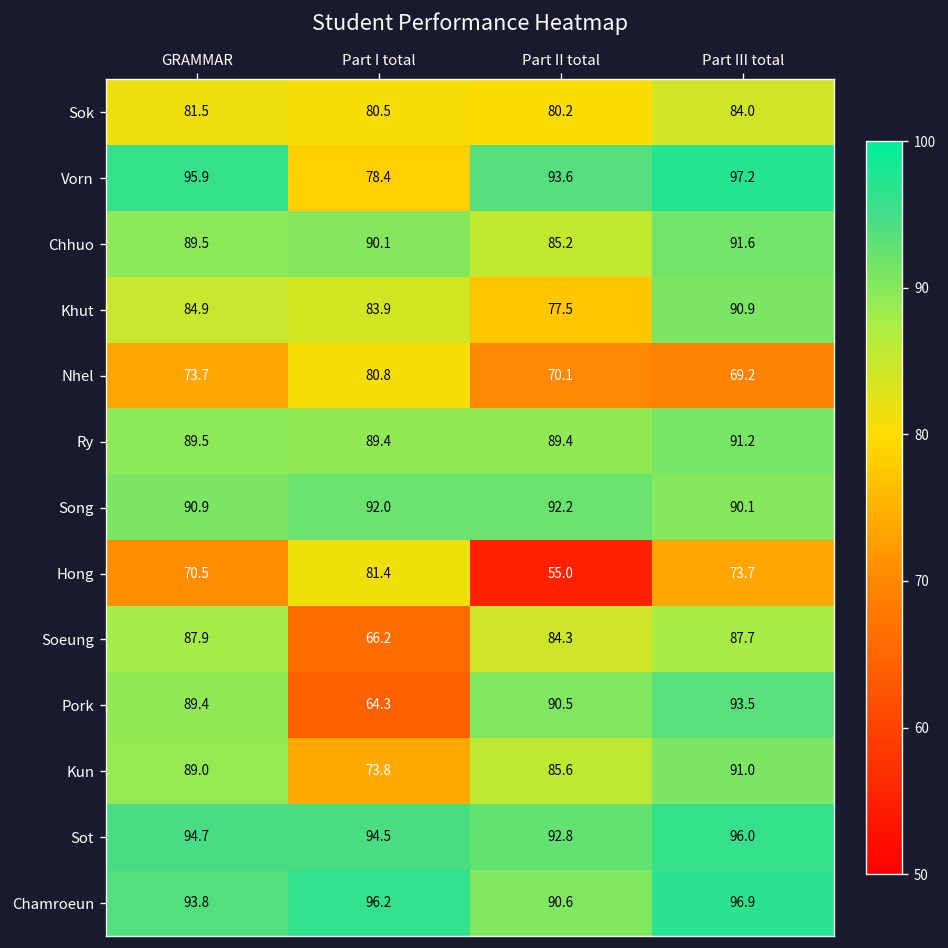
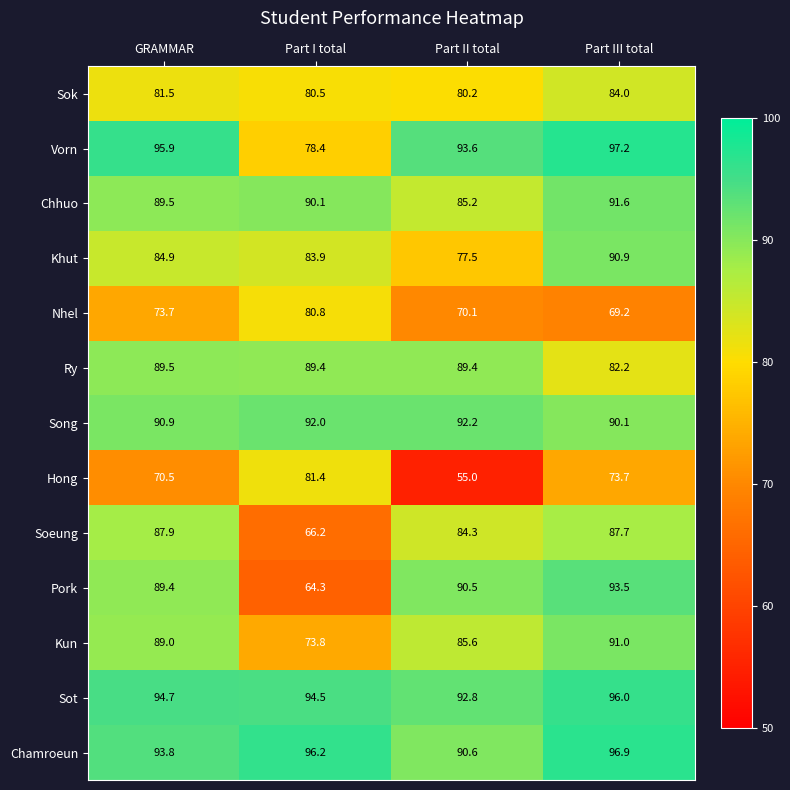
  {
    "Sok": {
      "GRAMMAR": 81.5,
      "Part I total": 80.5,
      "Part II total": 80.2,
      "Part III total": 84.0
    },
    "Vorn": {
      "GRAMMAR": 95.9,
      "Part I total": 78.4,
      "Part II total": 93.6,
      "Part III total": 97.2
    },
    "Chhuo": {
      "GRAMMAR": 89.5,
      "Part I total": 90.1,
      "Part II total": 85.2,
      "Part III total": 91.6
    },
    "Khut": {
      "GRAMMAR": 84.9,
      "Part I total": 83.9,
      "Part II total": 77.5,
      "Part III total": 90.9
    },
    "Nhel": {
      "GRAMMAR": 73.7,
      "Part I total": 80.8,
      "Part II total": 70.1,
      "Part III total": 69.2
    },
    "Ry": {
      "GRAMMAR": 89.5,
      "Part I total": 89.4,
      "Part II total": 89.4,
-     "Part III total": 91.2
+     "Part III total": 82.2
    },
    "Song": {
      "GRAMMAR": 90.9,
      "Part I total": 92.0,
      "Part II total": 92.2,
      "Part III total": 90.1
    },
    "Hong": {
      "GRAMMAR": 70.5,
      "Part I total": 81.4,
      "Part II total": 55.0,
      "Part III total": 73.7
    },
    "Soeung": {
      "GRAMMAR": 87.9,
      "Part I total": 66.2,
      "Part II total": 84.3,
      "Part III total": 87.7
    },
    "Pork": {
      "GRAMMAR": 89.4,
      "Part I total": 64.3,
      "Part II total": 90.5,
      "Part III total": 93.5
    },
    "Kun": {
      "GRAMMAR": 89.0,
      "Part I total": 73.8,
      "Part II total": 85.6,
      "Part III total": 91.0
    },
    "Sot": {
      "GRAMMAR": 94.7,
      "Part I total": 94.5,
      "Part II total": 92.8,
      "Part III total": 96.0
    },
    "Chamroeun": {
      "GRAMMAR": 93.8,
      "Part I total": 96.2,
      "Part II total": 90.6,
      "Part III total": 96.9
    }
  }
